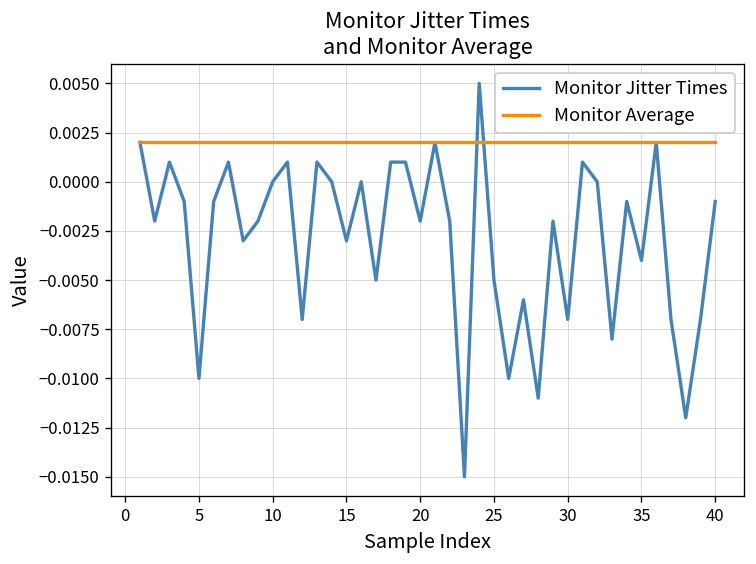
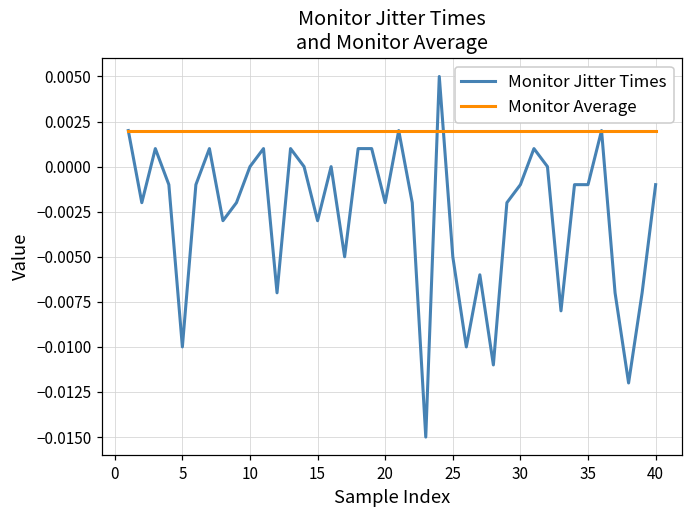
  {
    "Monitor Jitter Times": {
      "5": -0.010,
      "10": 0.000,
      "15": -0.003,
      "20": -0.002,
      "25": -0.005,
-     "30": -0.007,
-     "35": -0.004,
+     "30": -0.001,
+     "35": -0.001,
      "40": -0.001
    },
    "Monitor Average": {
      "5": 0.002,
      "10": 0.002,
      "15": 0.002,
      "20": 0.002,
      "25": 0.002,
      "30": 0.002,
      "35": 0.002,
      "40": 0.002
    }
  }
